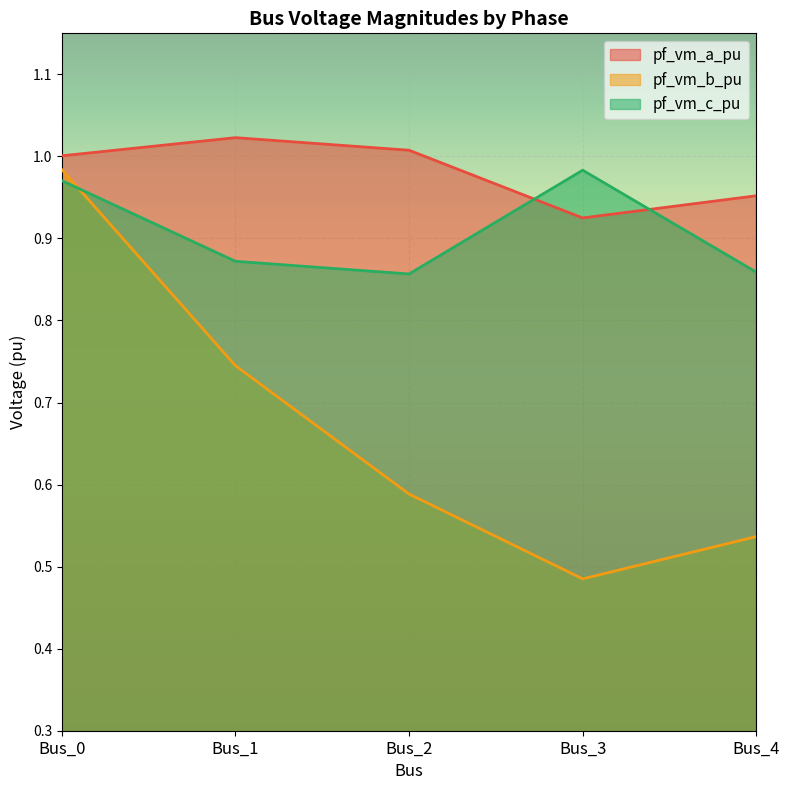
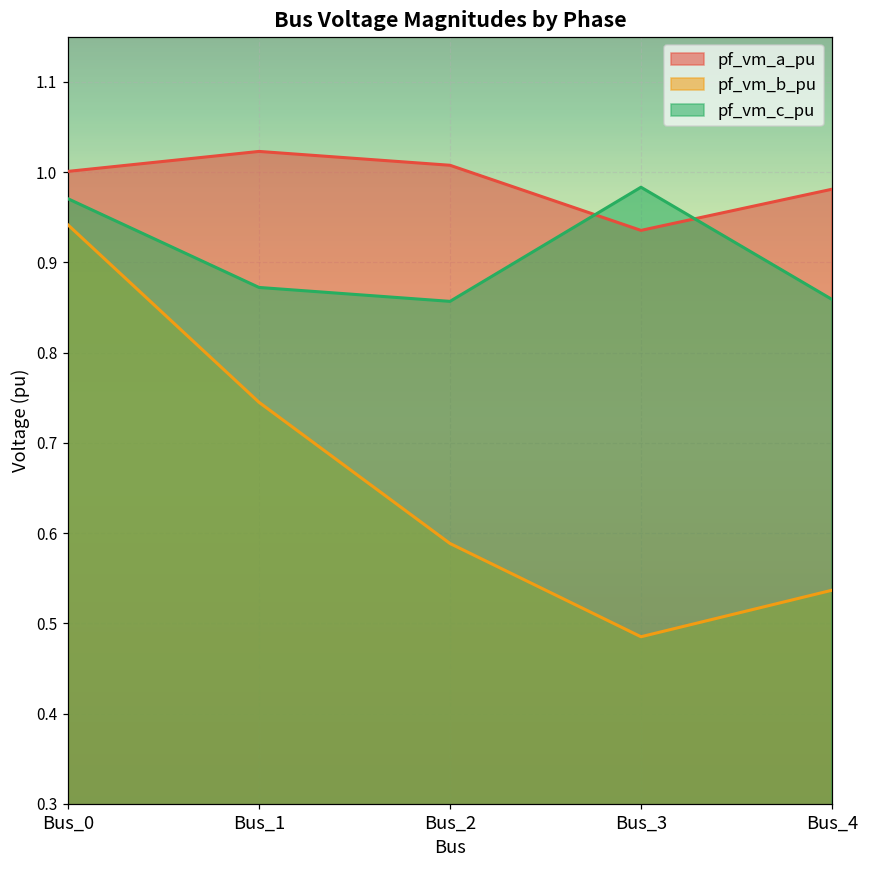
  {
    "pf_vm_a_pu": {
      "Bus_0": 1.00,
      "Bus_1": 1.02,
      "Bus_2": 1.01,
-     "Bus_3": 0.92,
-     "Bus_4": 0.95
+     "Bus_3": 0.94,
+     "Bus_4": 0.98
    },
    "pf_vm_b_pu": {
-     "Bus_0": 0.98,
+     "Bus_0": 0.94,
      "Bus_1": 0.74,
      "Bus_2": 0.59,
      "Bus_3": 0.49,
      "Bus_4": 0.54
    },
    "pf_vm_c_pu": {
      "Bus_0": 0.97,
      "Bus_1": 0.87,
      "Bus_2": 0.86,
      "Bus_3": 0.98,
      "Bus_4": 0.86
    }
  }
